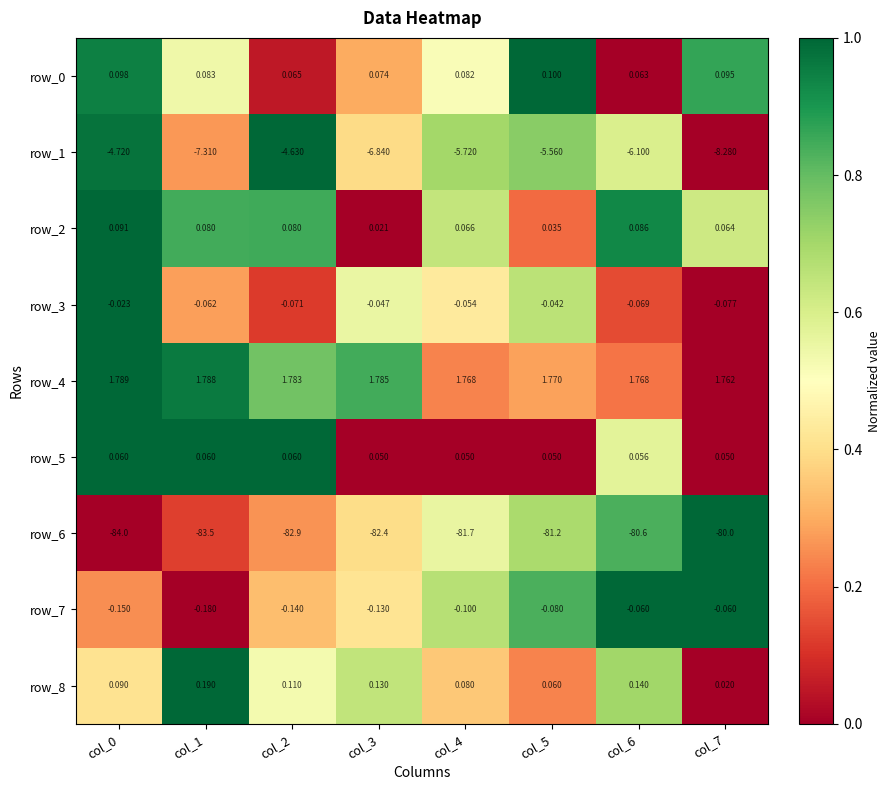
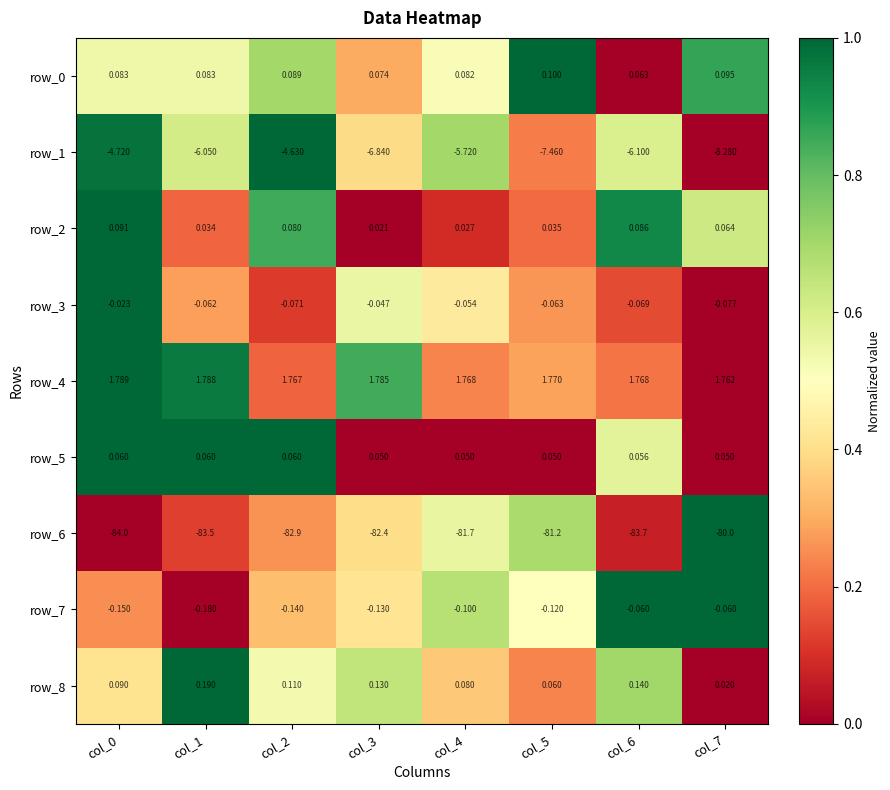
  {
    "row_0": {
-     "col_0": 0.098,
+     "col_0": 0.083,
      "col_1": 0.083,
-     "col_2": 0.065,
+     "col_2": 0.089,
      "col_3": 0.074,
      "col_4": 0.082,
      "col_5": 0.100,
      "col_6": 0.063,
      "col_7": 0.095
    },
    "row_1": {
      "col_0": -4.720,
-     "col_1": -7.310,
+     "col_1": -6.050,
      "col_2": -4.630,
      "col_3": -6.840,
      "col_4": -5.720,
-     "col_5": -5.560,
+     "col_5": -7.460,
      "col_6": -6.100,
      "col_7": -8.280
    },
    "row_2": {
      "col_0": 0.091,
-     "col_1": 0.080,
+     "col_1": 0.034,
      "col_2": 0.080,
      "col_3": 0.021,
-     "col_4": 0.066,
+     "col_4": 0.027,
      "col_5": 0.035,
      "col_6": 0.086,
      "col_7": 0.064
    },
    "row_3": {
      "col_0": -0.023,
      "col_1": -0.062,
      "col_2": -0.071,
      "col_3": -0.047,
      "col_4": -0.054,
-     "col_5": -0.042,
+     "col_5": -0.063,
      "col_6": -0.069,
      "col_7": -0.077
    },
    "row_4": {
      "col_0": 1.789,
      "col_1": 1.788,
-     "col_2": 1.783,
+     "col_2": 1.767,
      "col_3": 1.785,
      "col_4": 1.768,
      "col_5": 1.770,
      "col_6": 1.768,
      "col_7": 1.762
    },
    "row_5": {
      "col_0": 0.060,
      "col_1": 0.060,
      "col_2": 0.060,
      "col_3": 0.050,
      "col_4": 0.050,
      "col_5": 0.050,
      "col_6": 0.056,
      "col_7": 0.050
    },
    "row_6": {
      "col_0": -84.0,
      "col_1": -83.5,
      "col_2": -82.9,
      "col_3": -82.4,
      "col_4": -81.7,
      "col_5": -81.2,
-     "col_6": -80.6,
+     "col_6": -83.7,
      "col_7": -80.0
    },
    "row_7": {
      "col_0": -0.150,
      "col_1": -0.180,
      "col_2": -0.140,
      "col_3": -0.130,
      "col_4": -0.100,
-     "col_5": -0.080,
+     "col_5": -0.120,
      "col_6": -0.060,
      "col_7": -0.060
    },
    "row_8": {
      "col_0": 0.090,
      "col_1": 0.190,
      "col_2": 0.110,
      "col_3": 0.130,
      "col_4": 0.080,
      "col_5": 0.060,
      "col_6": 0.140,
      "col_7": 0.020
    }
  }
